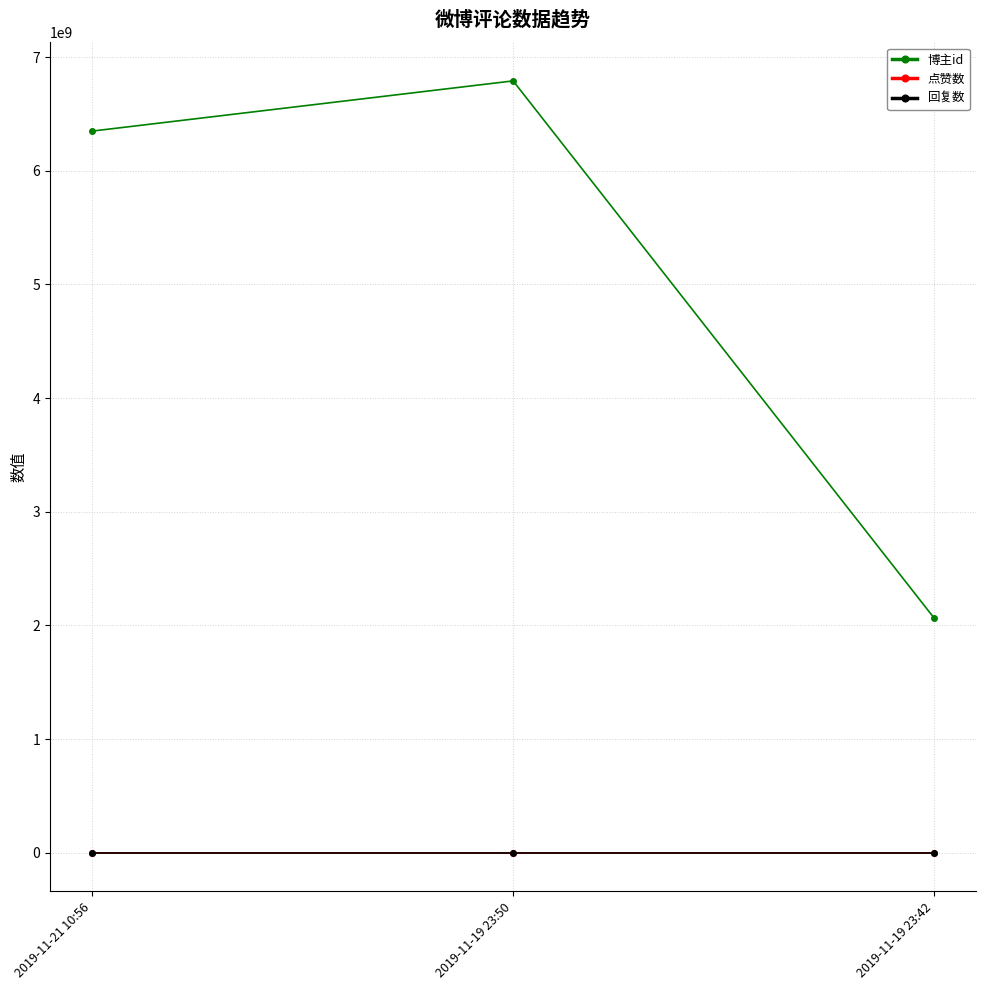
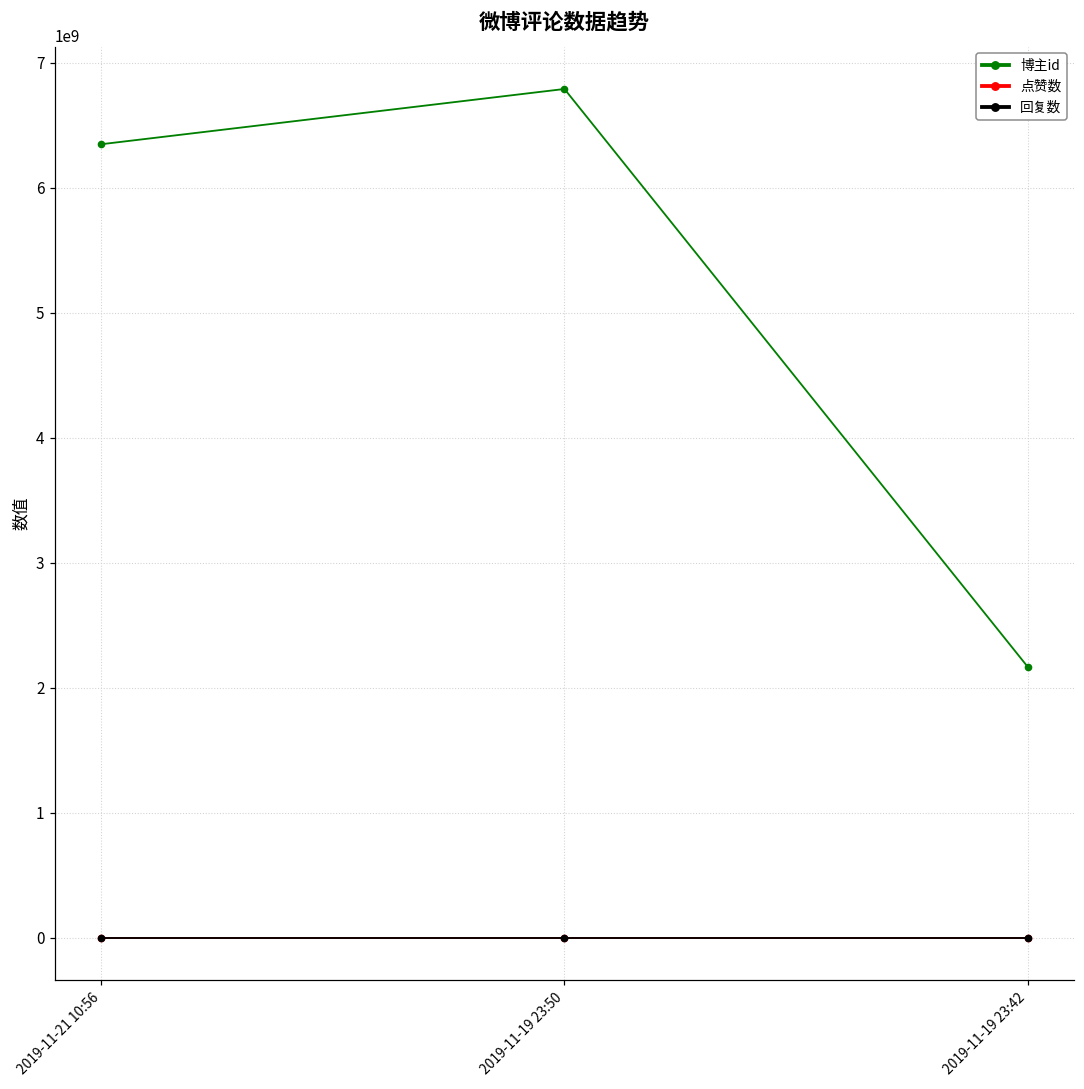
  {
    "博主id": {
      "2019-11-21 10:56": 6350000000,
      "2019-11-19 23:50": 6790000000,
-     "2019-11-19 23:42": 2060000000
+     "2019-11-19 23:42": 2170000000
    },
    "回复数": {
      "2019-11-21 10:56": 0,
      "2019-11-19 23:50": 0,
      "2019-11-19 23:42": 0
    }
  }
